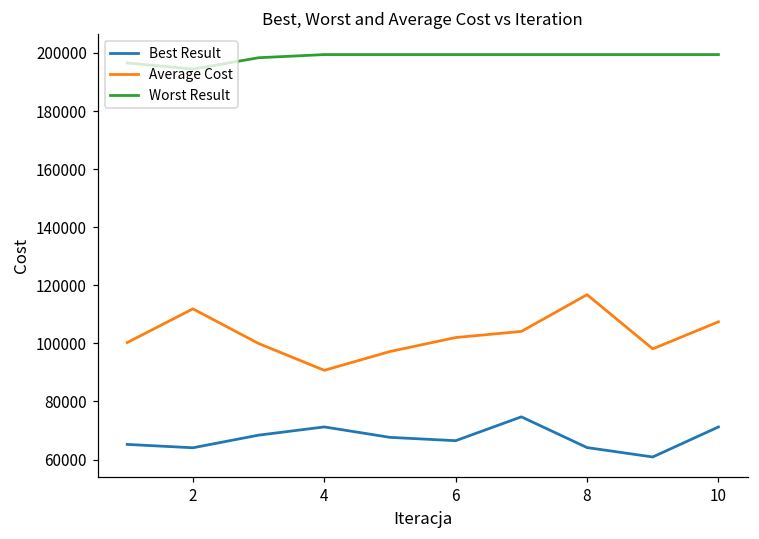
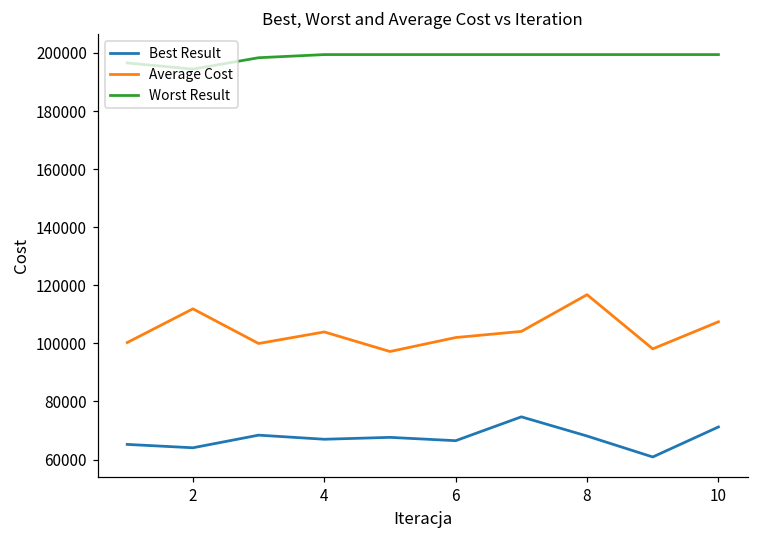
  {
    "Best Result": {
      "2": 64000,
-     "4": 71000,
+     "4": 67000,
      "6": 67000,
-     "8": 64000,
+     "8": 68000,
      "10": 71000
    },
    "Average Cost": {
      "2": 112000,
-     "4": 91000,
+     "4": 104000,
      "6": 102000,
      "8": 117000,
      "10": 107000
    },
    "Worst Result": {
      "4": 199000,
      "6": 199000,
      "8": 199000,
      "10": 199000
    }
  }
